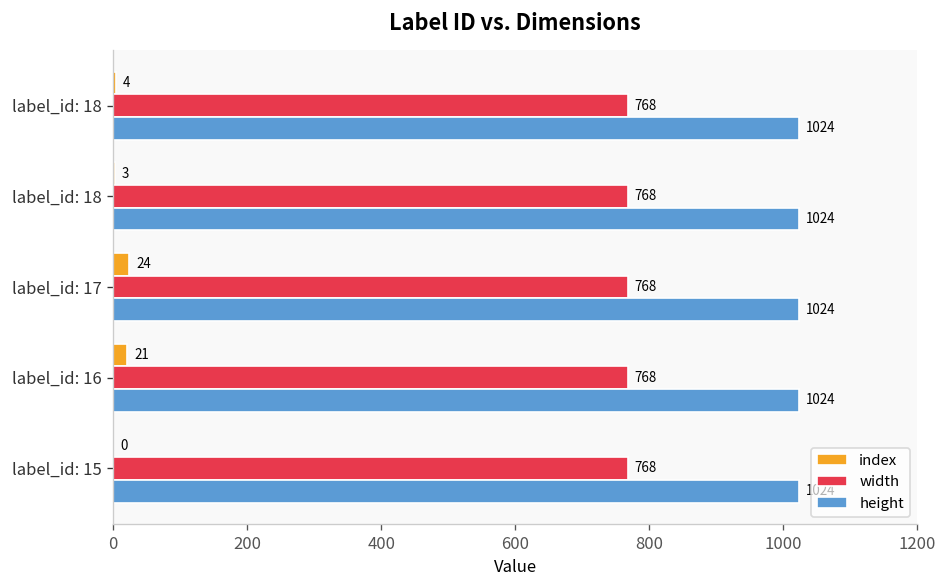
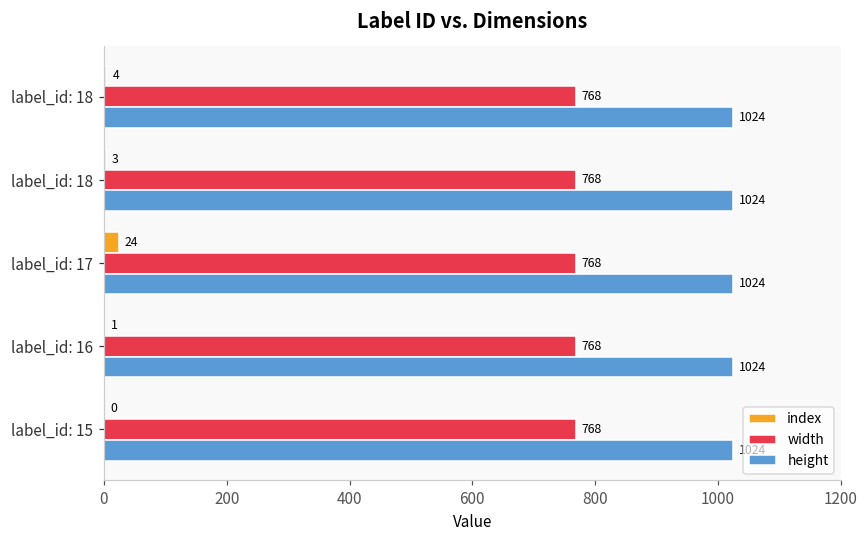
  {
    "index": {
      "label_id: 17": 24,
-     "label_id: 16": 21,
+     "label_id: 16": 1,
      "label_id: 15": 0
    },
    "width": {
      "label_id: 17": 768,
      "label_id: 16": 768,
      "label_id: 15": 768
    },
    "height": {
      "label_id: 17": 1024,
      "label_id: 16": 1024
    }
  }
